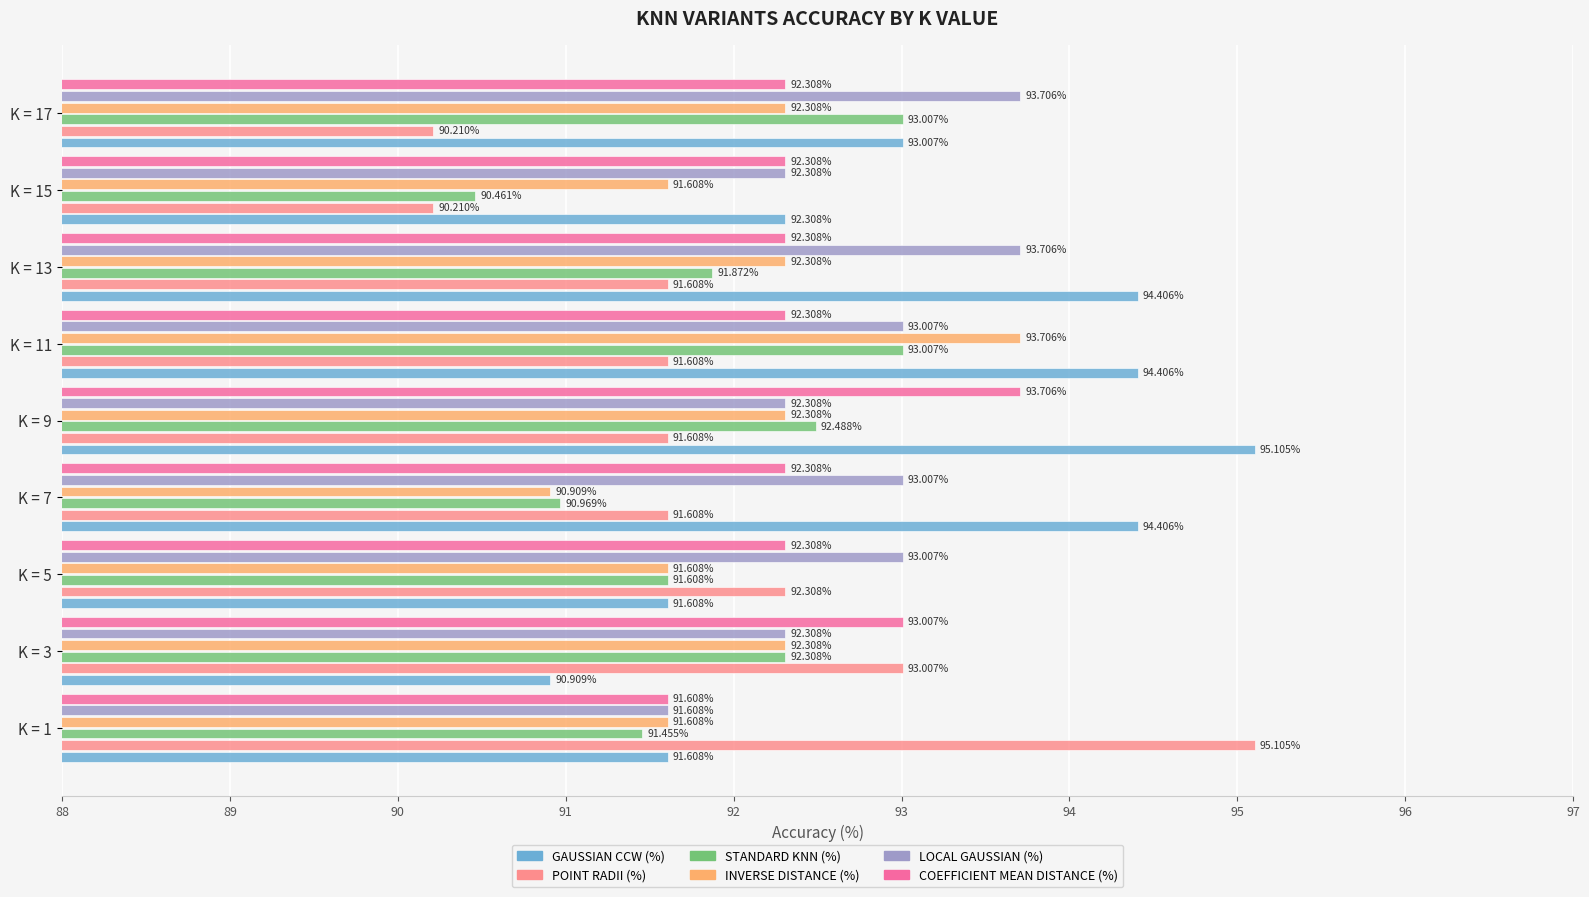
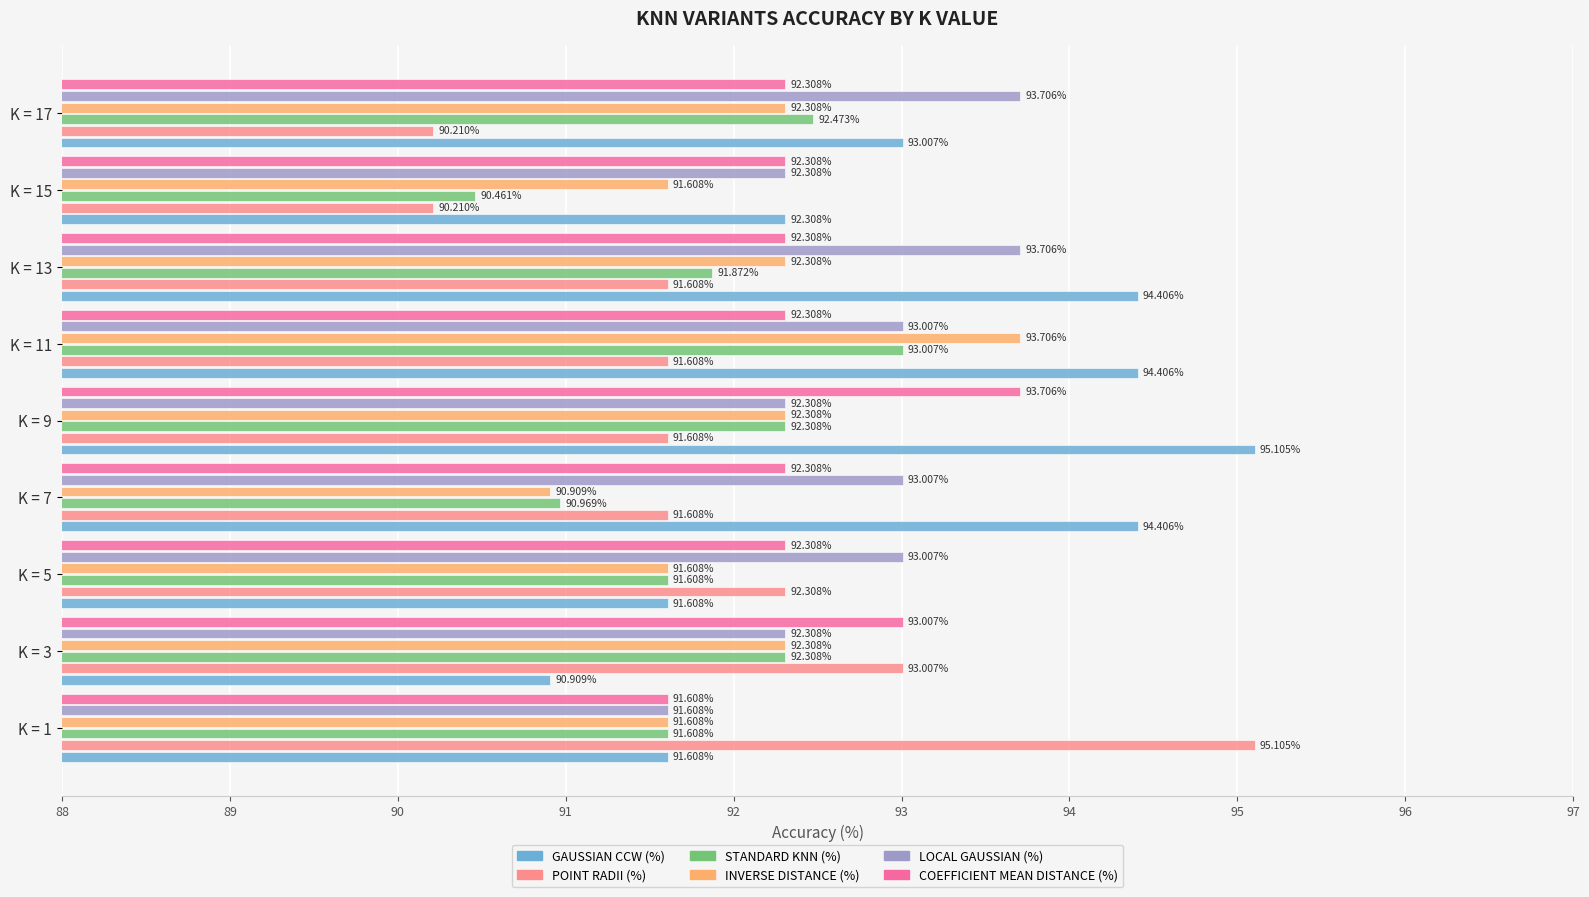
  {
    "STANDARD KNN (%)": {
-     "K = 17": "93.007%",
+     "K = 17": "92.473%",
      "K = 15": "90.461%",
      "K = 13": "91.872%",
      "K = 11": "93.007%",
-     "K = 9": "92.488%",
+     "K = 9": "92.308%",
      "K = 7": "90.969%",
      "K = 5": "91.608%",
      "K = 3": "92.308%",
-     "K = 1": "91.455%"
+     "K = 1": "91.608%"
    }
  }
